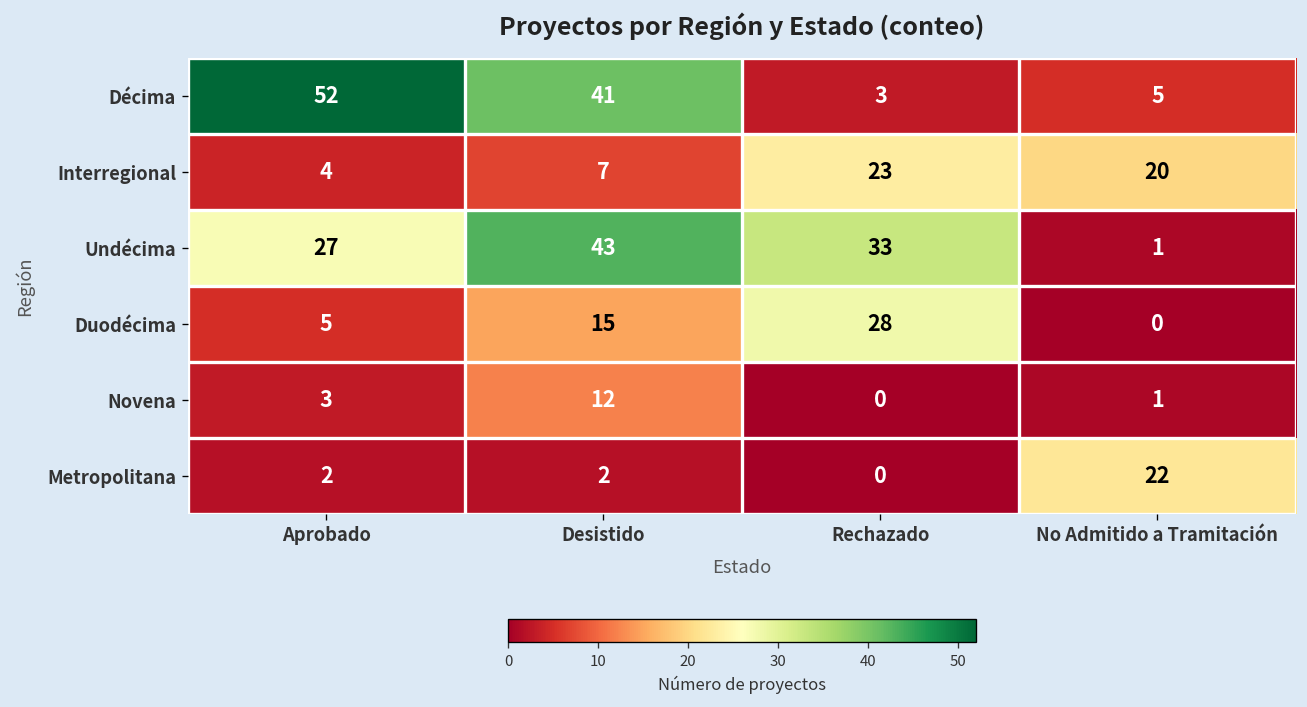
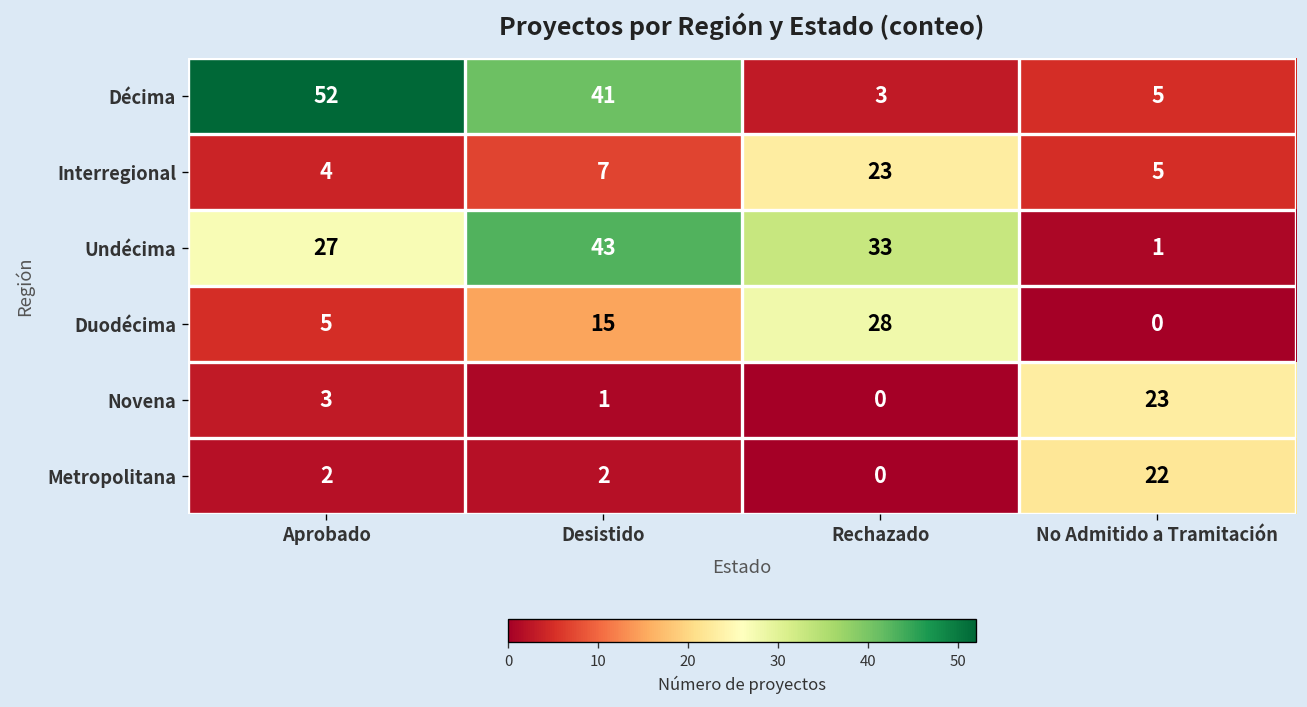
  {
    "Décima": {
      "Aprobado": 52,
      "Desistido": 41,
      "Rechazado": 3,
      "No Admitido a Tramitación": 5
    },
    "Interregional": {
      "Aprobado": 4,
      "Desistido": 7,
      "Rechazado": 23,
-     "No Admitido a Tramitación": 20
+     "No Admitido a Tramitación": 5
    },
    "Undécima": {
      "Aprobado": 27,
      "Desistido": 43,
      "Rechazado": 33,
      "No Admitido a Tramitación": 1
    },
    "Duodécima": {
      "Aprobado": 5,
      "Desistido": 15,
      "Rechazado": 28,
      "No Admitido a Tramitación": 0
    },
    "Novena": {
      "Aprobado": 3,
-     "Desistido": 12,
+     "Desistido": 1,
      "Rechazado": 0,
-     "No Admitido a Tramitación": 1
+     "No Admitido a Tramitación": 23
    },
    "Metropolitana": {
      "Aprobado": 2,
      "Desistido": 2,
      "Rechazado": 0,
      "No Admitido a Tramitación": 22
    }
  }
